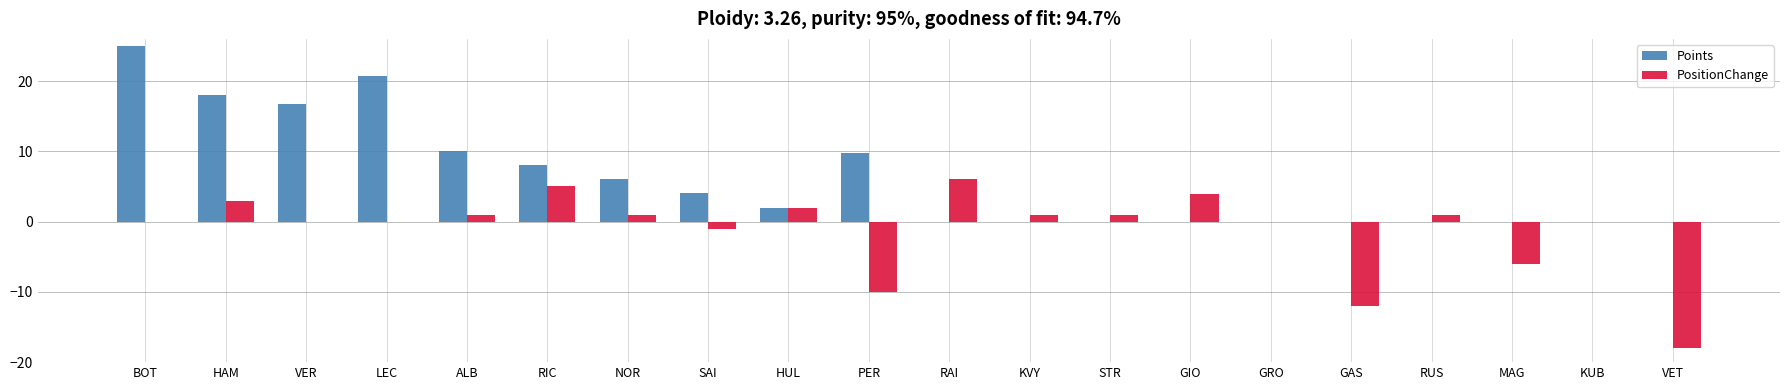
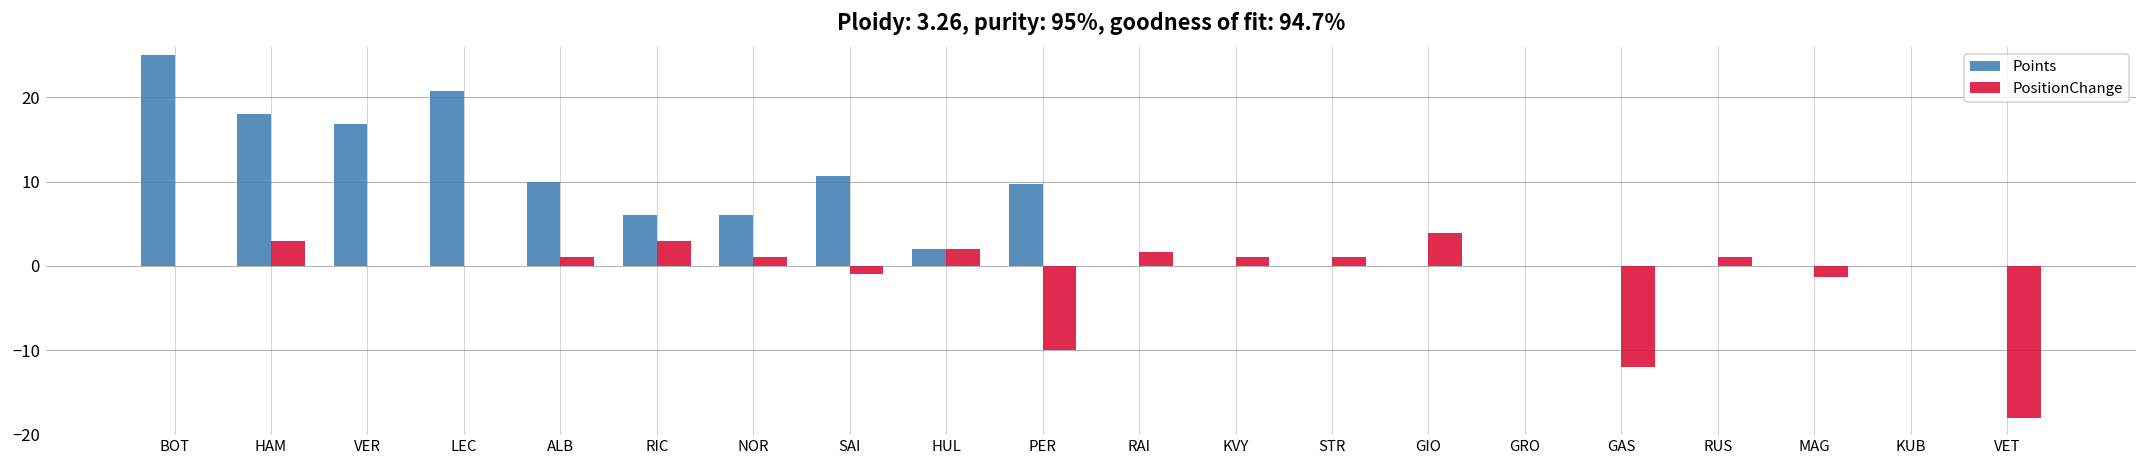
  {
    "Points": {
      "BOT": 25,
      "HAM": 18,
      "VER": 17,
      "LEC": 21,
      "ALB": 10,
-     "RIC": 8,
+     "RIC": 6,
      "NOR": 6,
-     "SAI": 4,
+     "SAI": 11,
      "HUL": 2,
      "PER": 10,
      "RAI": 0,
      "KVY": 0,
      "STR": 0,
      "GIO": 0,
      "GRO": 0,
      "GAS": 0,
      "RUS": 0,
      "MAG": 0,
      "KUB": 0,
      "VET": 0
    },
    "PositionChange": {
      "BOT": 0,
      "HAM": 3,
      "VER": 0,
      "LEC": 0,
      "ALB": 1,
-     "RIC": 5,
+     "RIC": 3,
      "NOR": 1,
      "SAI": -1,
      "HUL": 2,
      "PER": -10,
-     "RAI": 6,
+     "RAI": 2,
      "KVY": 1,
      "STR": 1,
      "GIO": 4,
      "GRO": 0,
      "GAS": -12,
      "RUS": 1,
-     "MAG": -6,
+     "MAG": -1,
      "KUB": 0,
      "VET": -18
    }
  }
